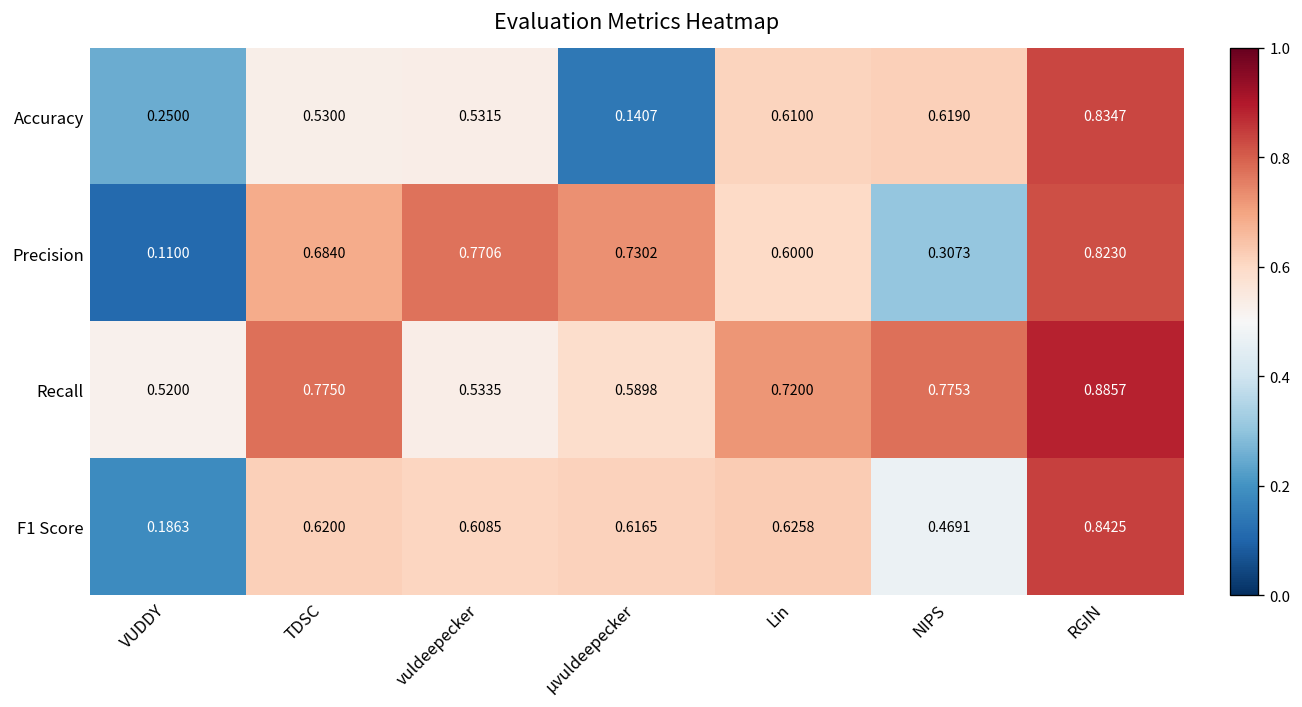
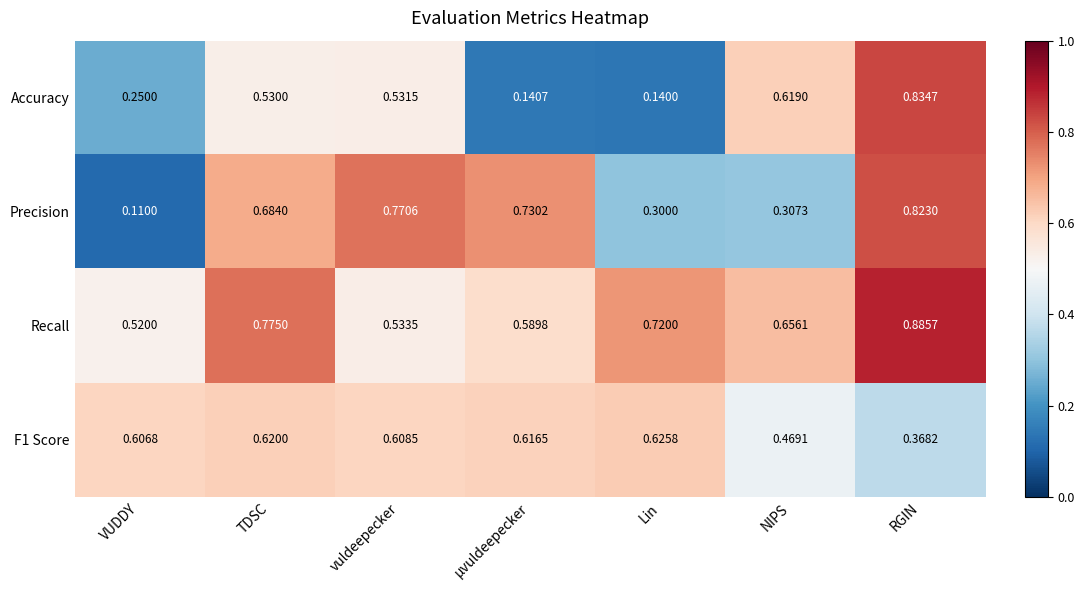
  {
    "Accuracy": {
      "VUDDY": 0.2500,
      "TDSC": 0.5300,
      "vuldeepecker": 0.5315,
      "μvuldeepecker": 0.1407,
-     "Lin": 0.6100,
+     "Lin": 0.1400,
      "NIPS": 0.6190,
      "RGIN": 0.8347
    },
    "Precision": {
      "VUDDY": 0.1100,
      "TDSC": 0.6840,
      "vuldeepecker": 0.7706,
      "μvuldeepecker": 0.7302,
-     "Lin": 0.6000,
+     "Lin": 0.3000,
      "NIPS": 0.3073,
      "RGIN": 0.8230
    },
    "Recall": {
      "VUDDY": 0.5200,
      "TDSC": 0.7750,
      "vuldeepecker": 0.5335,
      "μvuldeepecker": 0.5898,
      "Lin": 0.7200,
-     "NIPS": 0.7753,
+     "NIPS": 0.6561,
      "RGIN": 0.8857
    },
    "F1 Score": {
-     "VUDDY": 0.1863,
+     "VUDDY": 0.6068,
      "TDSC": 0.6200,
      "vuldeepecker": 0.6085,
      "μvuldeepecker": 0.6165,
      "Lin": 0.6258,
      "NIPS": 0.4691,
-     "RGIN": 0.8425
+     "RGIN": 0.3682
    }
  }
